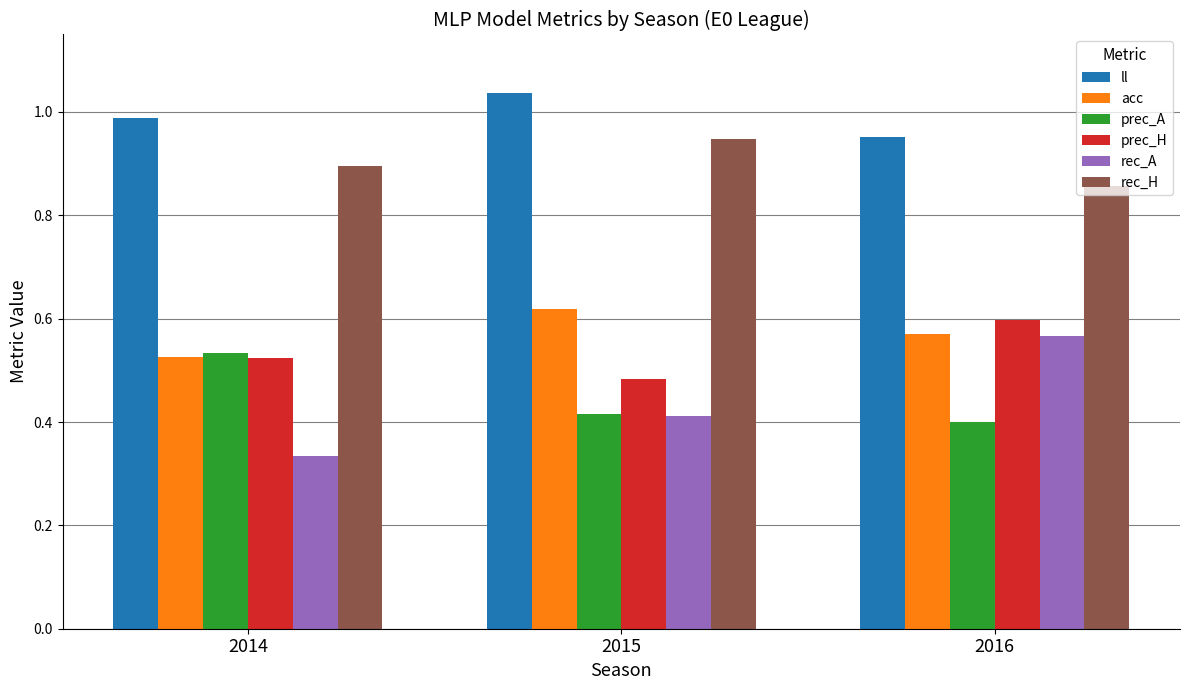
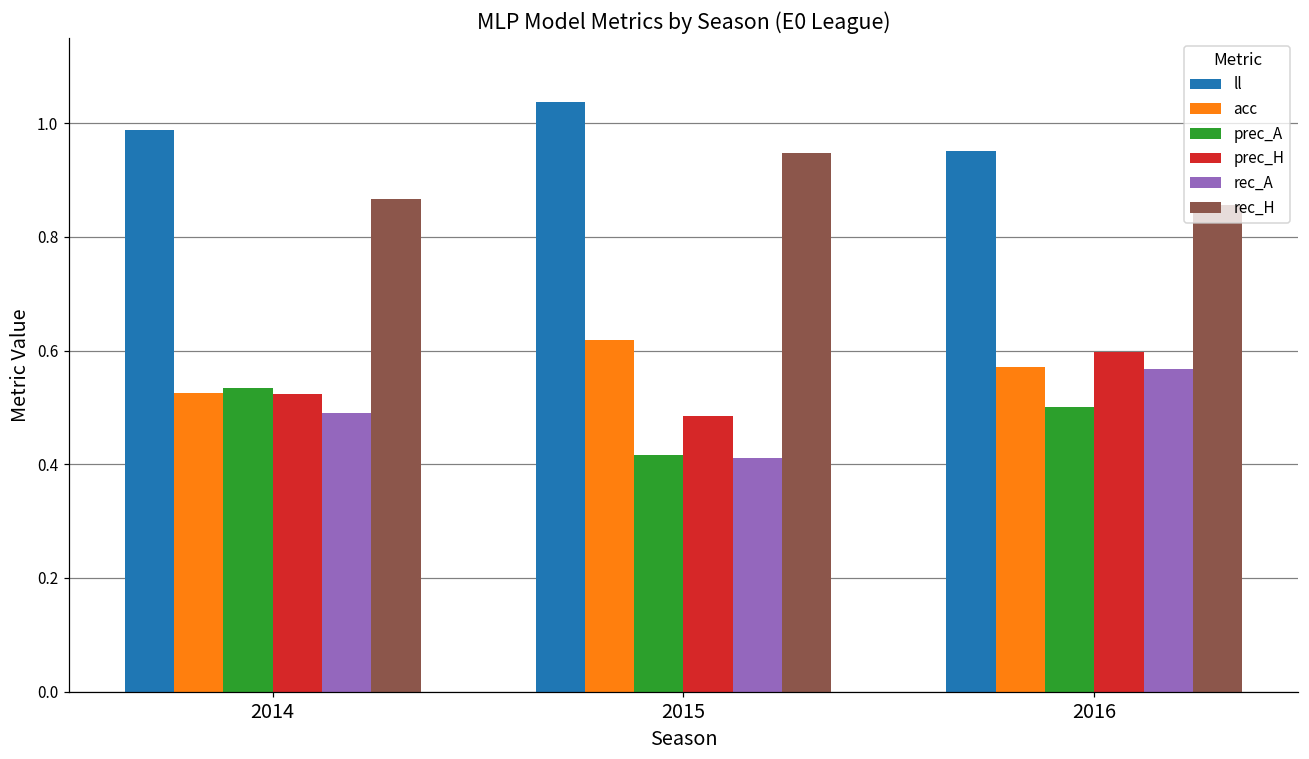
  {
    "ll": {
      "2014": 0.99,
      "2015": 1.04,
      "2016": 0.95
    },
    "acc": {
      "2014": 0.53,
      "2015": 0.62,
      "2016": 0.57
    },
    "prec_A": {
      "2014": 0.53,
      "2015": 0.42,
-     "2016": 0.4
+     "2016": 0.5
    },
    "prec_H": {
      "2014": 0.52,
      "2015": 0.48,
      "2016": 0.60
    },
    "rec_A": {
-     "2014": 0.33,
+     "2014": 0.49,
      "2015": 0.41,
      "2016": 0.57
    },
    "rec_H": {
-     "2014": 0.89,
+     "2014": 0.87,
      "2015": 0.95
    }
  }
